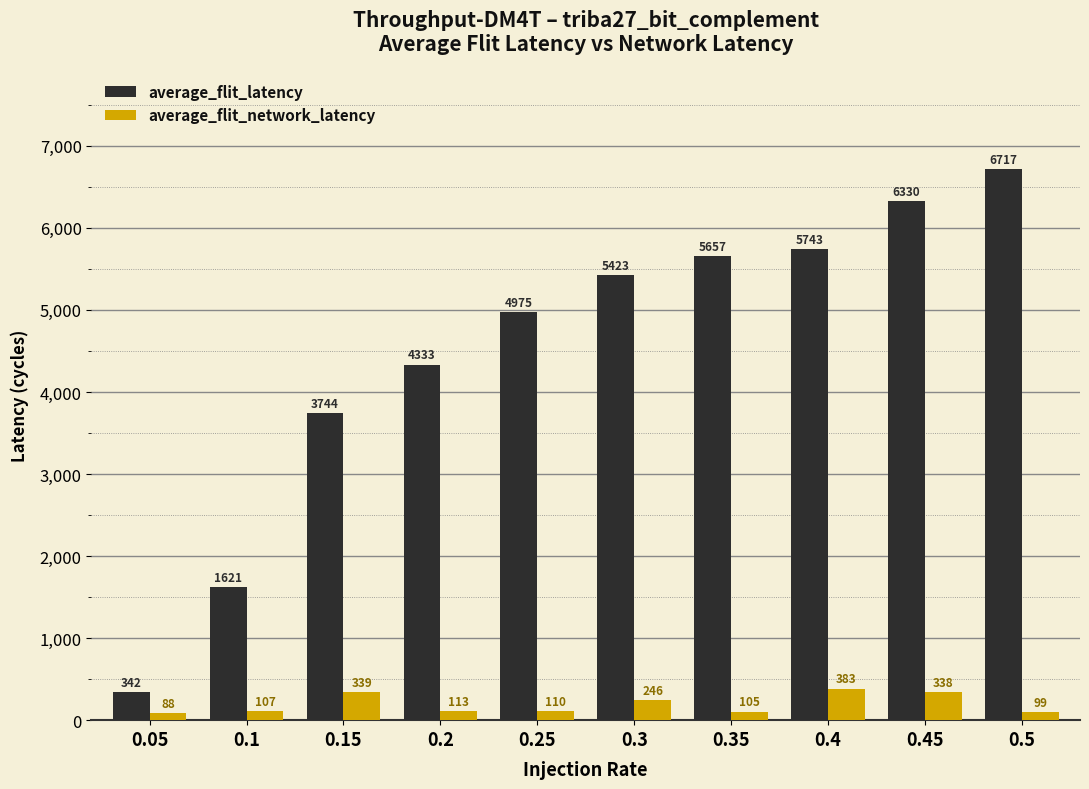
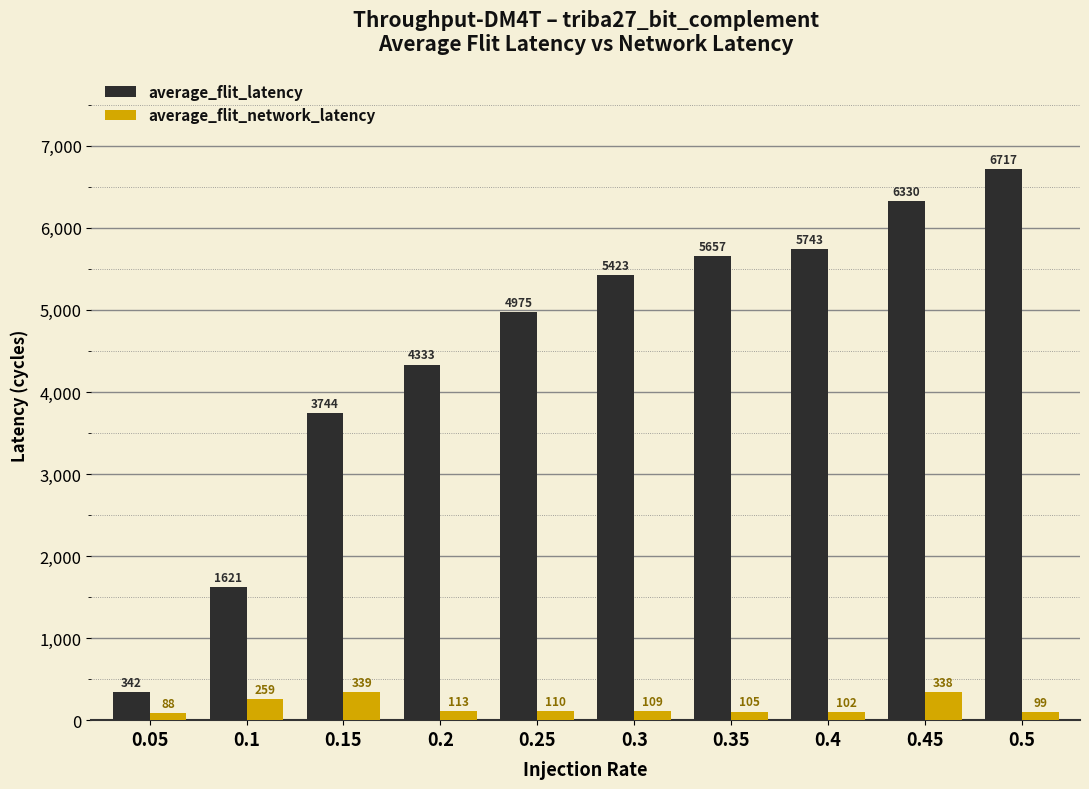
  {
    "average_flit_latency": {
      "0.05": 342,
      "0.1": 1621,
      "0.15": 3744,
      "0.2": 4333,
      "0.25": 4975,
      "0.3": 5423,
      "0.35": 5657,
      "0.4": 5743,
      "0.45": 6330,
      "0.5": 6717
    },
    "average_flit_network_latency": {
      "0.05": 88,
-     "0.1": 107,
+     "0.1": 259,
      "0.15": 339,
      "0.2": 113,
      "0.25": 110,
-     "0.3": 246,
+     "0.3": 109,
      "0.35": 105,
-     "0.4": 383,
+     "0.4": 102,
      "0.45": 338,
      "0.5": 99
    }
  }
